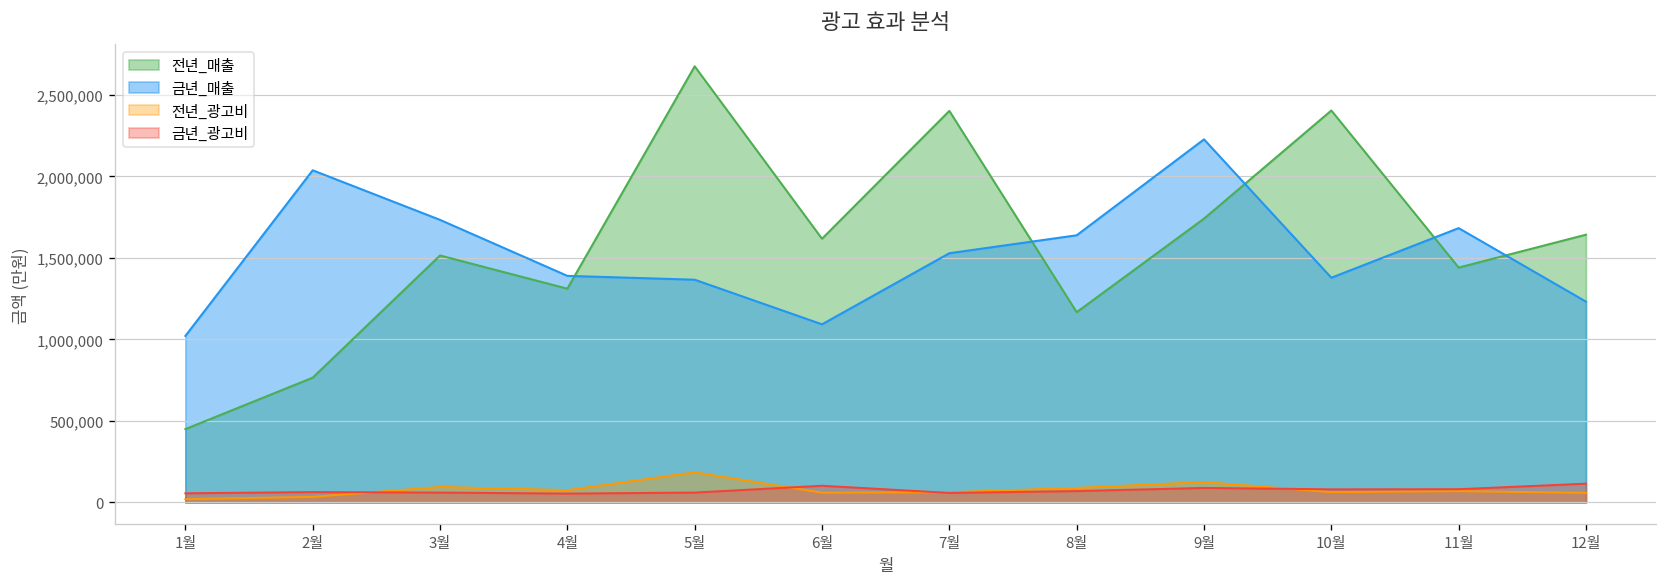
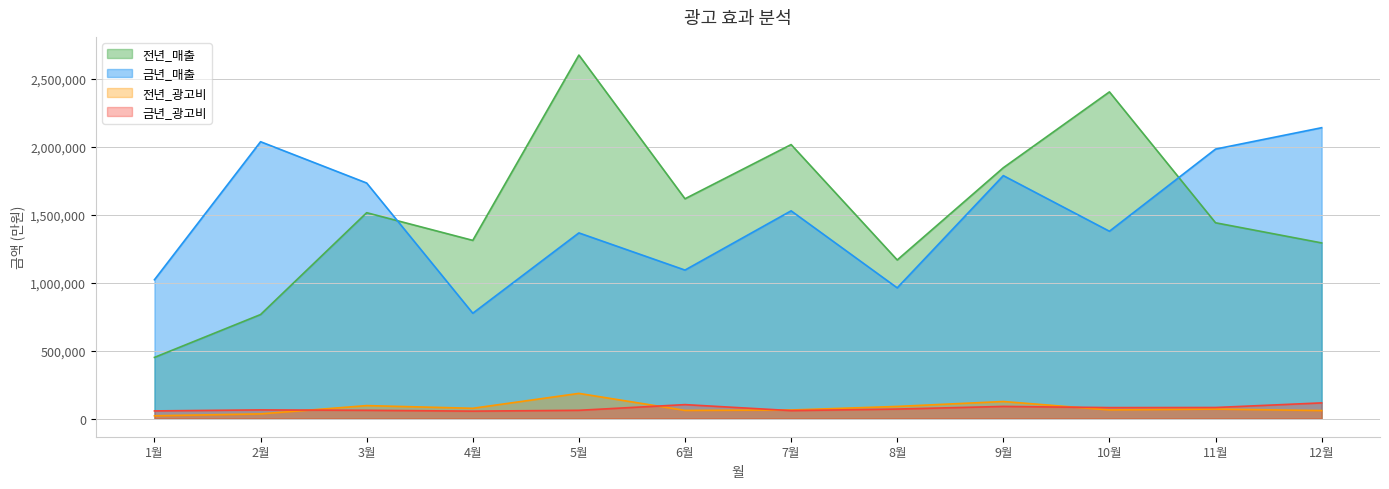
  {
    "전년_매출": {
      "1월": "450,000",
      "2월": "770,000",
      "3월": "1,520,000",
      "4월": "1,310,000",
      "5월": "2,680,000",
      "6월": "1,620,000",
-     "7월": "2,400,000",
+     "7월": "2,020,000",
      "8월": "1,170,000",
-     "9월": "1,740,000",
+     "9월": "1,850,000",
      "10월": "2,400,000",
      "11월": "1,440,000",
-     "12월": "1,640,000"
+     "12월": "1,290,000"
    },
    "금년_매출": {
      "1월": "1,020,000",
      "2월": "2,040,000",
      "3월": "1,730,000",
-     "4월": "1,390,000",
+     "4월": "780,000",
      "5월": "1,370,000",
      "6월": "1,090,000",
      "7월": "1,530,000",
-     "8월": "1,640,000",
-     "9월": "2,230,000",
+     "8월": "960,000",
+     "9월": "1,790,000",
      "10월": "1,380,000",
-     "11월": "1,680,000",
-     "12월": "1,230,000"
+     "11월": "1,980,000",
+     "12월": "2,140,000"
    }
  }
